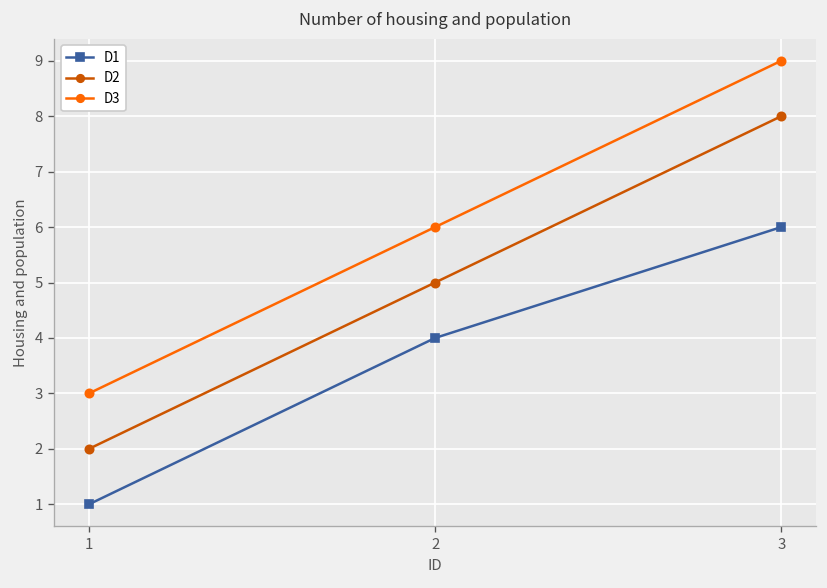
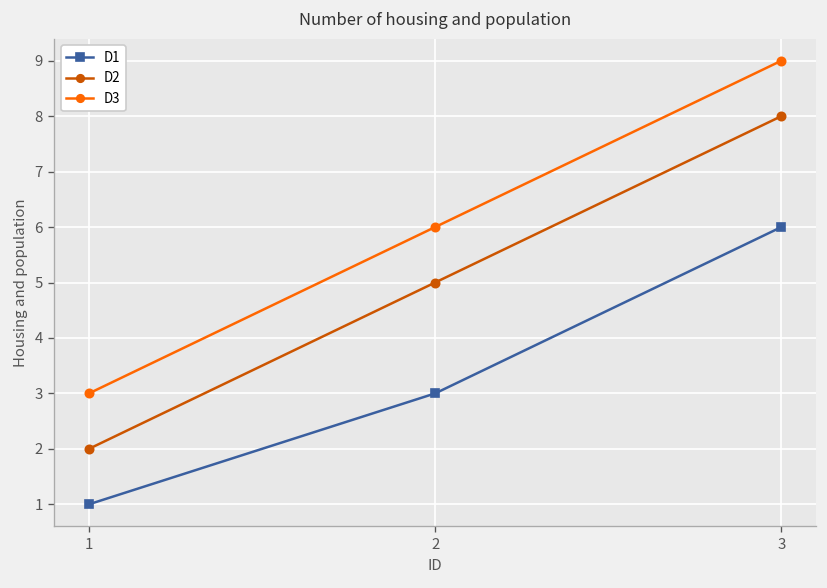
  {
    "D1": {
      "1": 1,
-     "2": 4,
+     "2": 3,
      "3": 6
    }
  }
